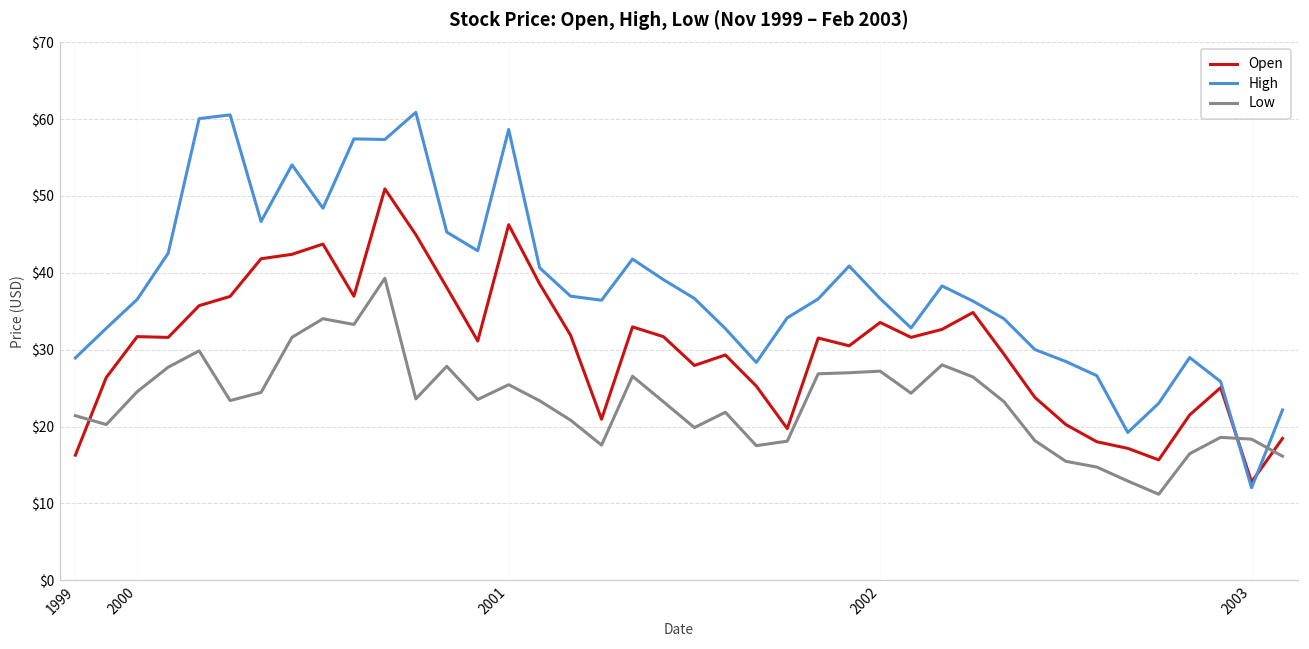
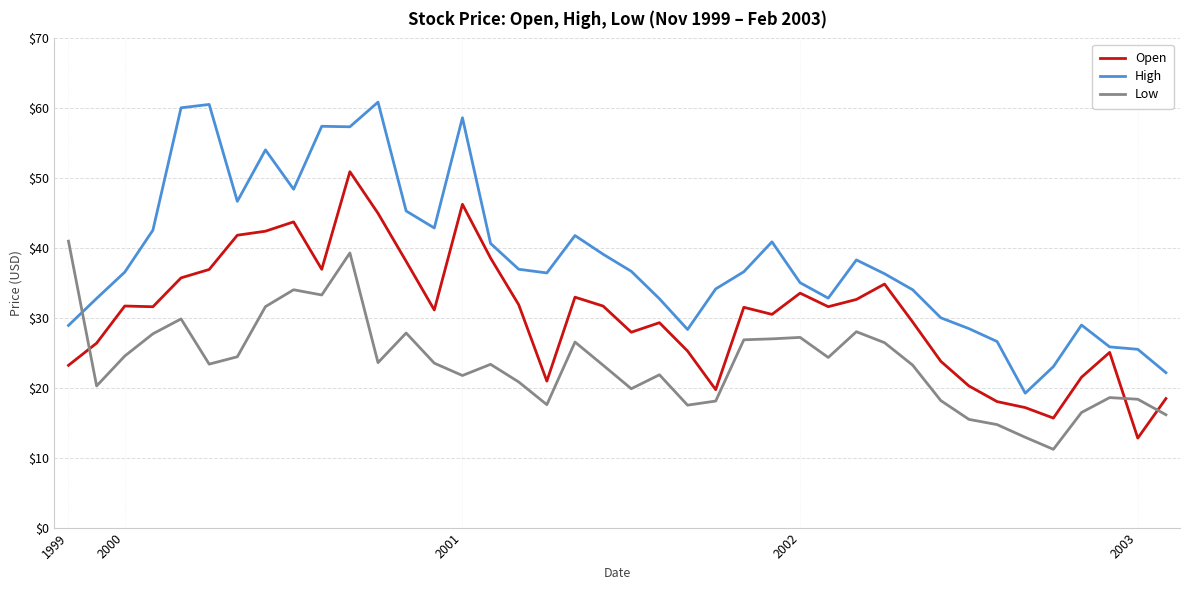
  {
    "Open": {
-     "1999": "$16",
+     "1999": "$23",
      "2000": "$32",
      "2001": "$46",
      "2002": "$34",
      "2003": "$13"
    },
    "High": {
      "1999": "$29",
      "2000": "$37",
      "2001": "$59",
-     "2002": "$37",
-     "2003": "$12"
+     "2002": "$35",
+     "2003": "$26"
    },
    "Low": {
-     "1999": "$21",
+     "1999": "$41",
      "2000": "$25",
-     "2001": "$25",
+     "2001": "$22",
      "2002": "$27",
      "2003": "$18"
    }
  }
